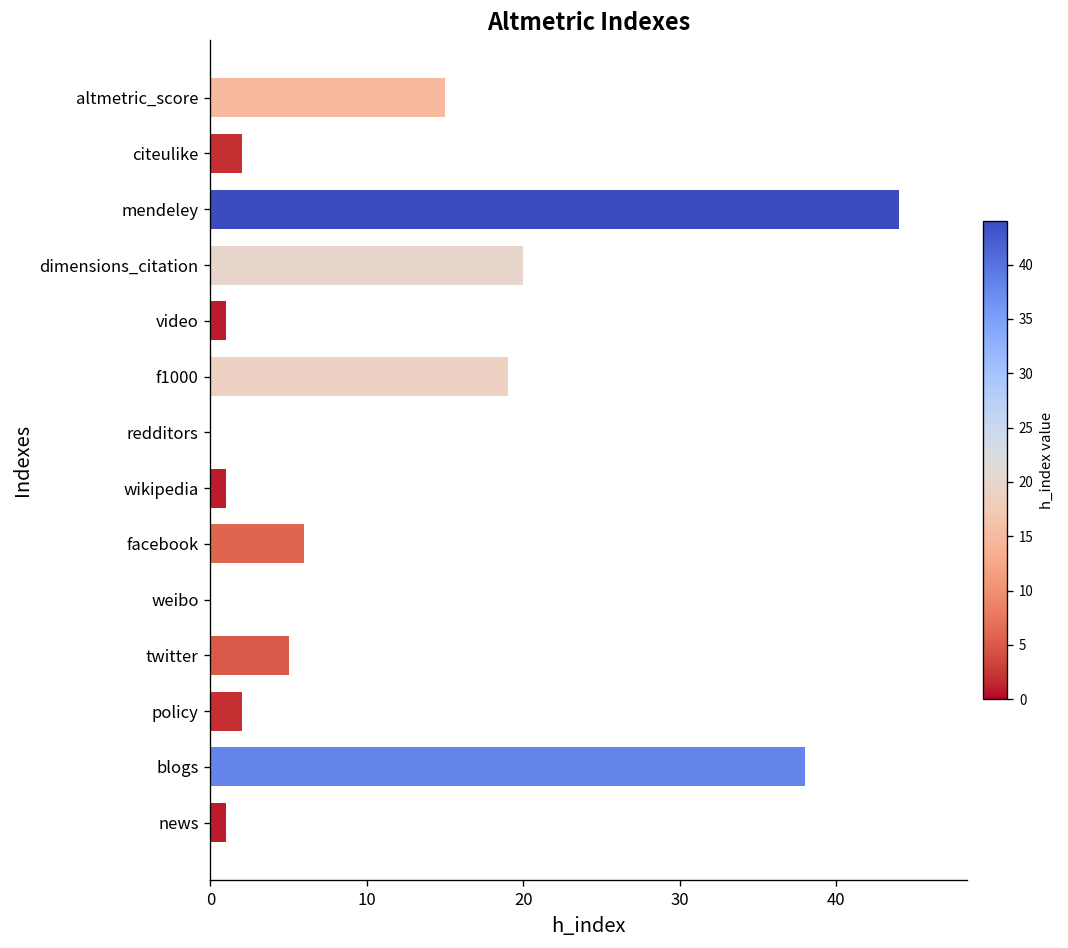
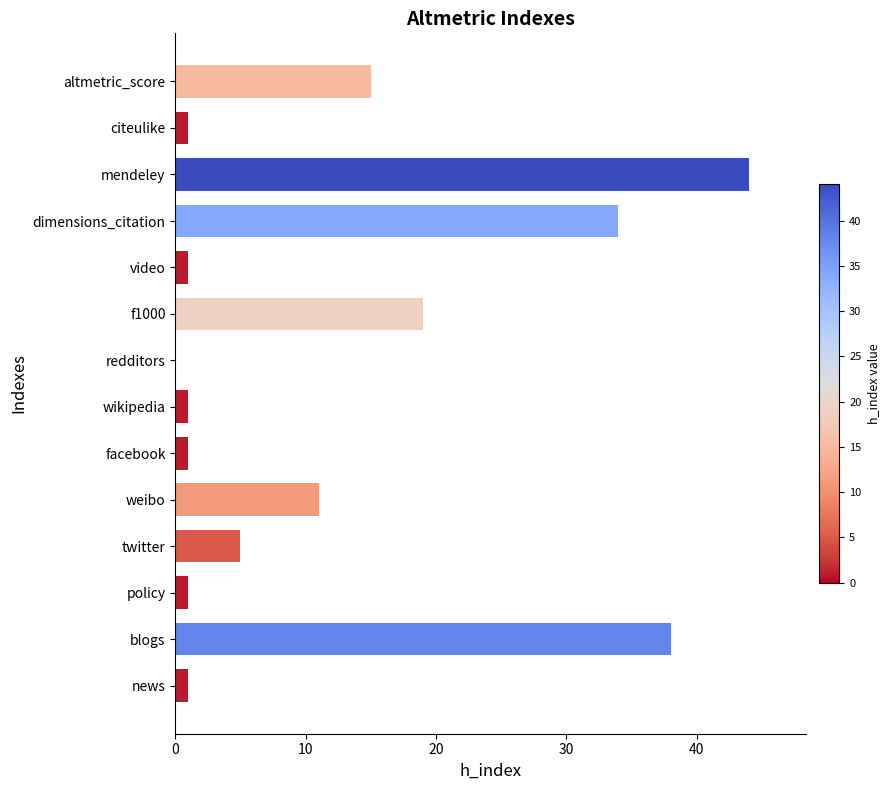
  {
    "altmetric_score": 15,
-   "citeulike": 2,
+   "citeulike": 1,
    "mendeley": 44,
-   "dimensions_citation": 20,
+   "dimensions_citation": 34,
    "video": 1,
    "f1000": 19,
    "redditors": 0,
    "wikipedia": 1,
-   "facebook": 6,
-   "weibo": 0,
+   "facebook": 1,
+   "weibo": 11,
    "twitter": 5,
-   "policy": 2,
+   "policy": 1,
    "blogs": 38,
    "news": 1
  }
